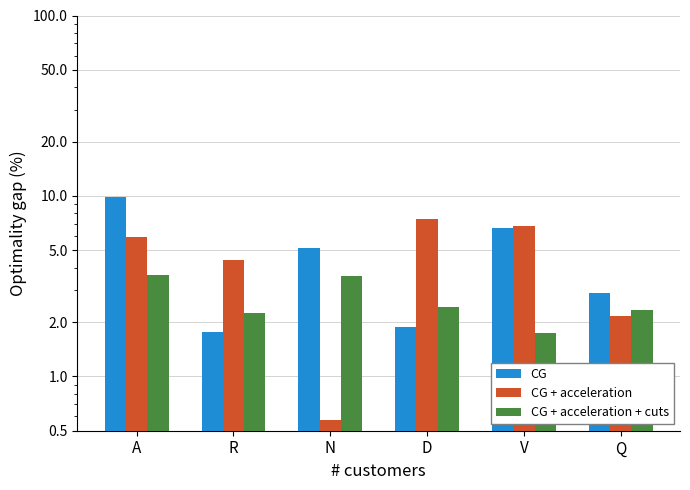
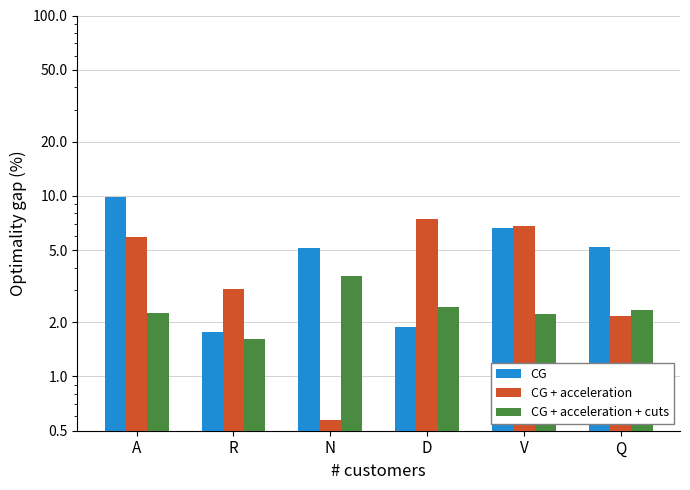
  {
    "CG": {
      "A": 10,
      "R": 1.8,
      "N": 5.2,
      "D": 1.9,
      "V": 6.6,
-     "Q": 2.9
+     "Q": 5.2
    },
    "CG + acceleration": {
      "A": 6.0,
-     "R": 4.4,
+     "R": 3.1,
      "N": 0.58,
      "D": 7.5,
      "V": 6.8,
      "Q": 2.2
    },
    "CG + acceleration + cuts": {
-     "A": 3.7,
-     "R": 2.2,
+     "A": 2.3,
+     "R": 1.6,
      "N": 3.6,
      "D": 2.4,
-     "V": 1.7,
+     "V": 2.2,
      "Q": 2.3
    }
  }
